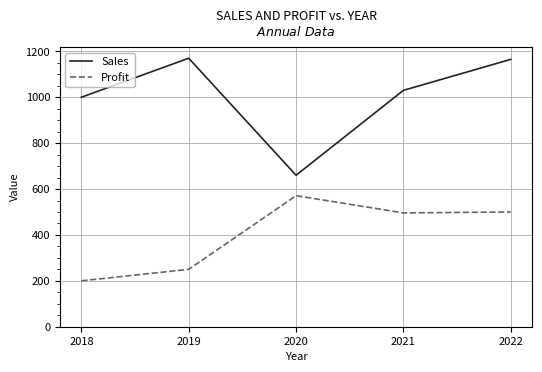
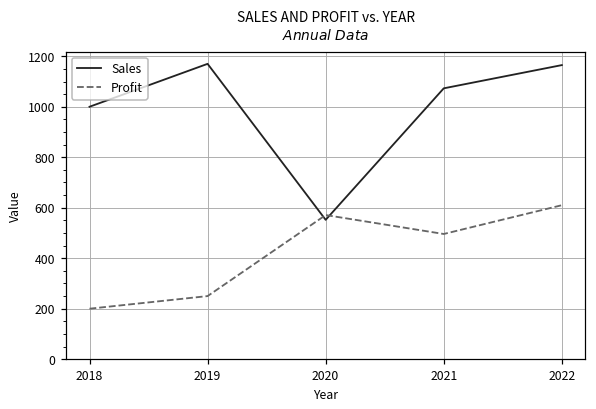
  {
    "Sales": {
      "2018": 1000,
      "2019": 1170,
-     "2020": 660,
-     "2021": 1030,
+     "2020": 550,
+     "2021": 1070,
      "2022": 1170
    },
    "Profit": {
      "2018": 200,
      "2019": 250,
      "2020": 570,
      "2021": 500,
-     "2022": 500
+     "2022": 610
    }
  }
